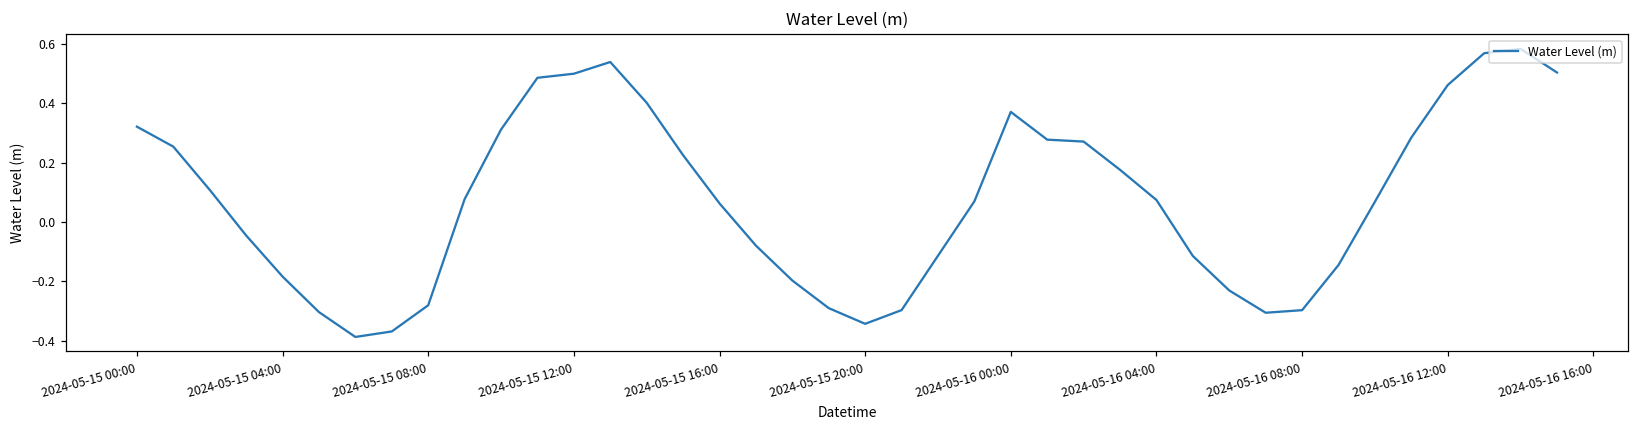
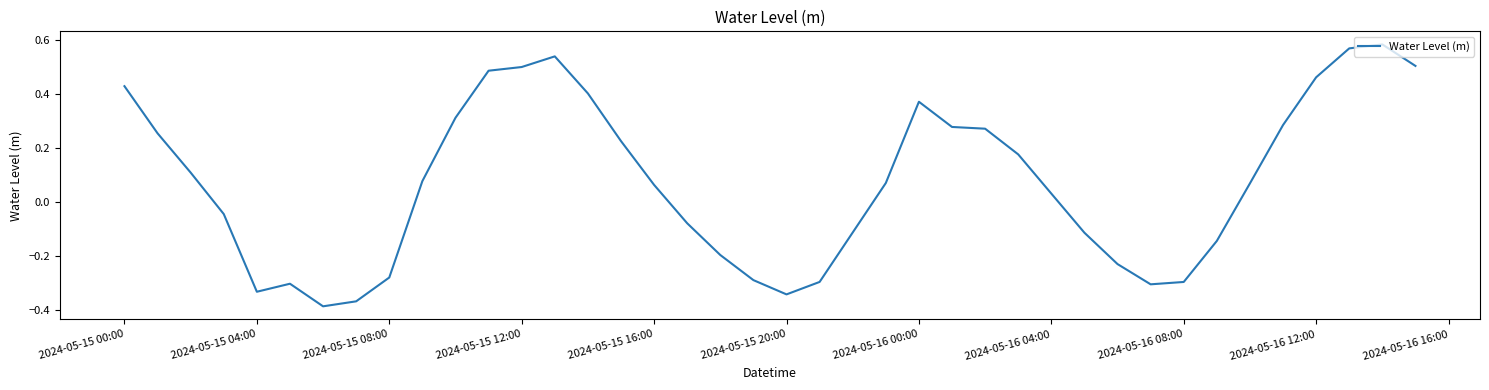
  {
-   "2024-05-15 00:00": 0.32,
-   "2024-05-15 04:00": -0.18,
+   "2024-05-15 00:00": 0.43,
+   "2024-05-15 04:00": -0.33,
    "2024-05-15 08:00": -0.28,
    "2024-05-15 12:00": 0.50,
    "2024-05-15 16:00": 0.06,
    "2024-05-15 20:00": -0.34,
    "2024-05-16 00:00": 0.37,
-   "2024-05-16 04:00": 0.07,
+   "2024-05-16 04:00": 0.03,
    "2024-05-16 08:00": -0.30,
    "2024-05-16 12:00": 0.46
  }
